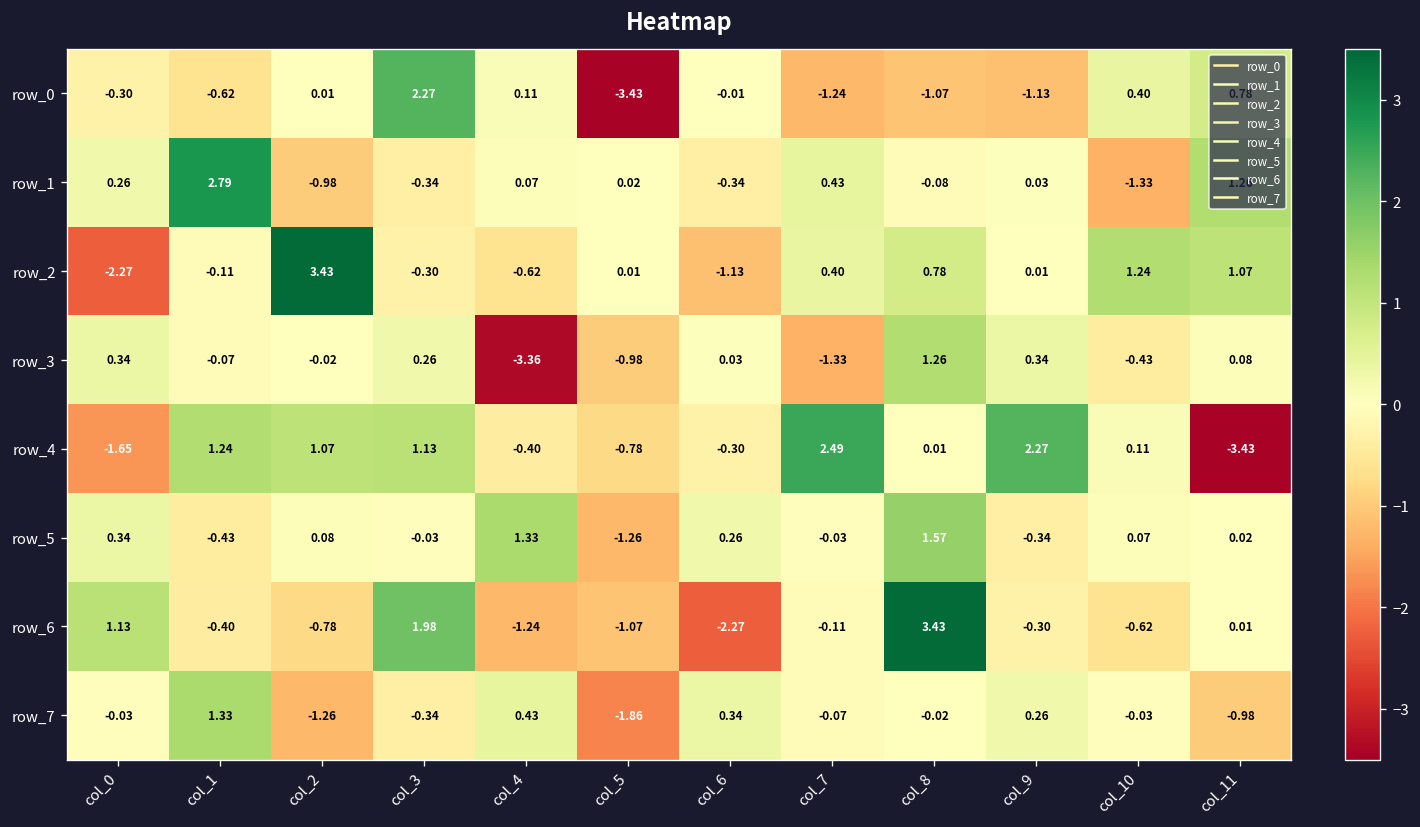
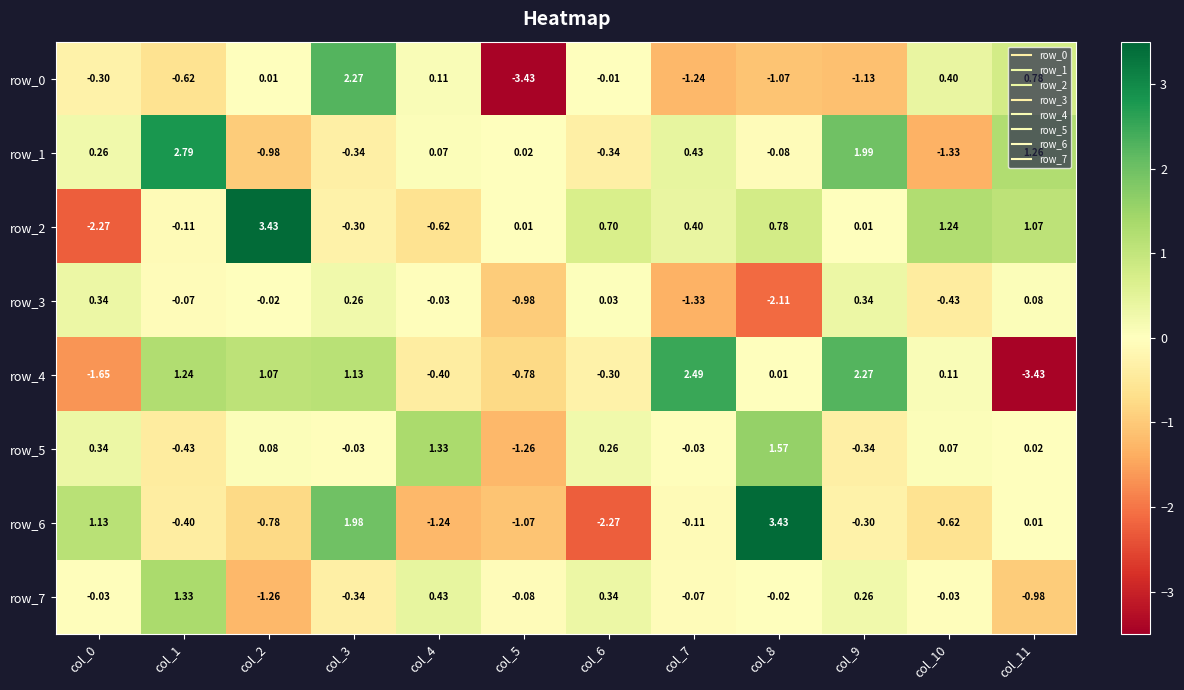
  {
    "row_0": {
      "col_0": -0.30,
      "col_1": -0.62,
      "col_2": 0.01,
      "col_3": 2.27,
      "col_4": 0.11,
      "col_5": -3.43,
      "col_6": -0.01,
      "col_7": -1.24,
      "col_8": -1.07,
      "col_9": -1.13,
      "col_10": 0.40
    },
    "row_1": {
      "col_0": 0.26,
      "col_1": 2.79,
      "col_2": -0.98,
      "col_3": -0.34,
      "col_4": 0.07,
      "col_5": 0.02,
      "col_6": -0.34,
      "col_7": 0.43,
      "col_8": -0.08,
-     "col_9": 0.03,
+     "col_9": 1.99,
      "col_10": -1.33
    },
    "row_2": {
      "col_0": -2.27,
      "col_1": -0.11,
      "col_2": 3.43,
      "col_3": -0.30,
      "col_4": -0.62,
      "col_5": 0.01,
-     "col_6": -1.13,
+     "col_6": 0.70,
      "col_7": 0.40,
      "col_8": 0.78,
      "col_9": 0.01,
      "col_10": 1.24,
      "col_11": 1.07
    },
    "row_3": {
      "col_0": 0.34,
      "col_1": -0.07,
      "col_2": -0.02,
      "col_3": 0.26,
-     "col_4": -3.36,
+     "col_4": -0.03,
      "col_5": -0.98,
      "col_6": 0.03,
      "col_7": -1.33,
-     "col_8": 1.26,
+     "col_8": -2.11,
      "col_9": 0.34,
      "col_10": -0.43,
      "col_11": 0.08
    },
    "row_4": {
      "col_0": -1.65,
      "col_1": 1.24,
      "col_2": 1.07,
      "col_3": 1.13,
      "col_4": -0.40,
      "col_5": -0.78,
      "col_6": -0.30,
      "col_7": 2.49,
      "col_8": 0.01,
      "col_9": 2.27,
      "col_10": 0.11,
      "col_11": -3.43
    },
    "row_5": {
      "col_0": 0.34,
      "col_1": -0.43,
      "col_2": 0.08,
      "col_3": -0.03,
      "col_4": 1.33,
      "col_5": -1.26,
      "col_6": 0.26,
      "col_7": -0.03,
      "col_8": 1.57,
      "col_9": -0.34,
      "col_10": 0.07,
      "col_11": 0.02
    },
    "row_6": {
      "col_0": 1.13,
      "col_1": -0.40,
      "col_2": -0.78,
      "col_3": 1.98,
      "col_4": -1.24,
      "col_5": -1.07,
      "col_6": -2.27,
      "col_7": -0.11,
      "col_8": 3.43,
      "col_9": -0.30,
      "col_10": -0.62,
      "col_11": 0.01
    },
    "row_7": {
      "col_0": -0.03,
      "col_1": 1.33,
      "col_2": -1.26,
      "col_3": -0.34,
      "col_4": 0.43,
-     "col_5": -1.86,
+     "col_5": -0.08,
      "col_6": 0.34,
      "col_7": -0.07,
      "col_8": -0.02,
      "col_9": 0.26,
      "col_10": -0.03,
      "col_11": -0.98
    }
  }
